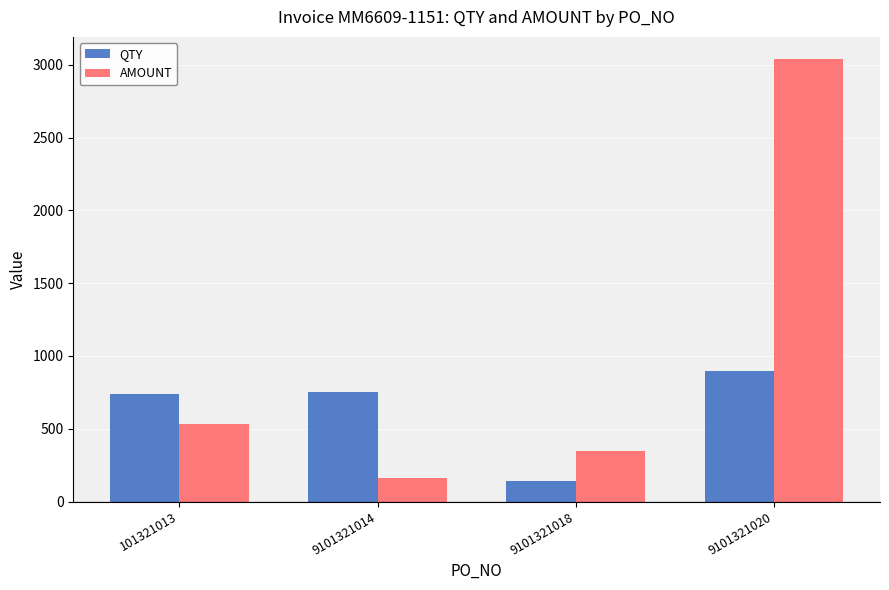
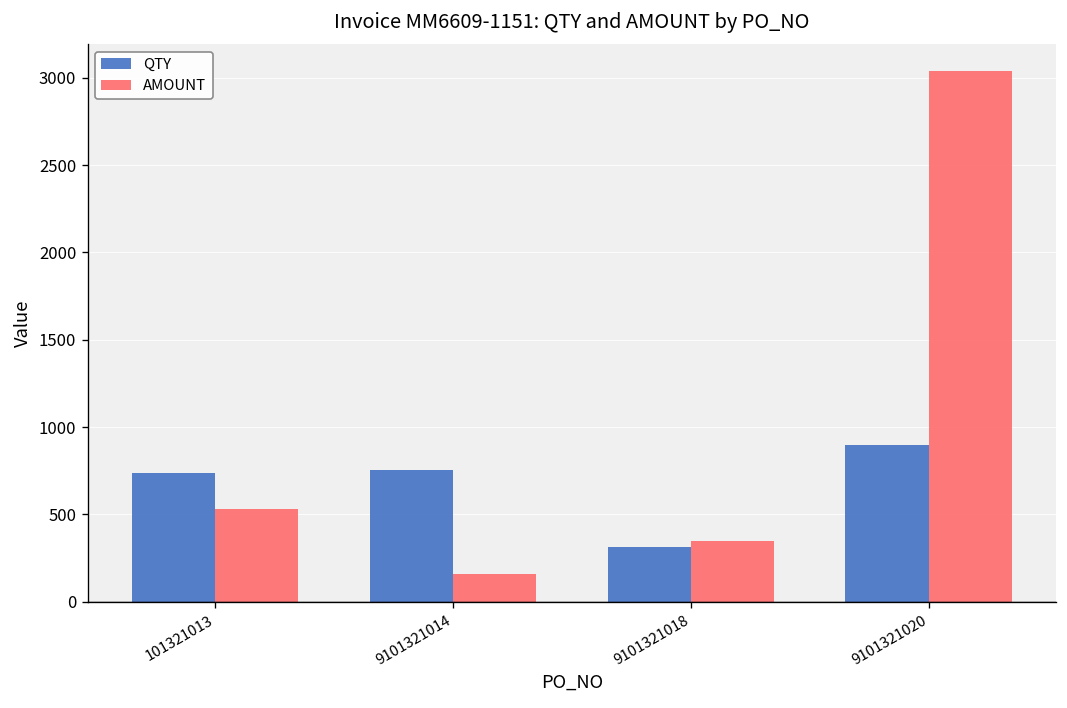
  {
    "QTY": {
      "101321013": 740,
      "9101321014": 760,
-     "9101321018": 140,
+     "9101321018": 320,
      "9101321020": 900
    },
    "AMOUNT": {
      "101321013": 530,
      "9101321014": 160,
      "9101321018": 350,
      "9101321020": 3040
    }
  }
